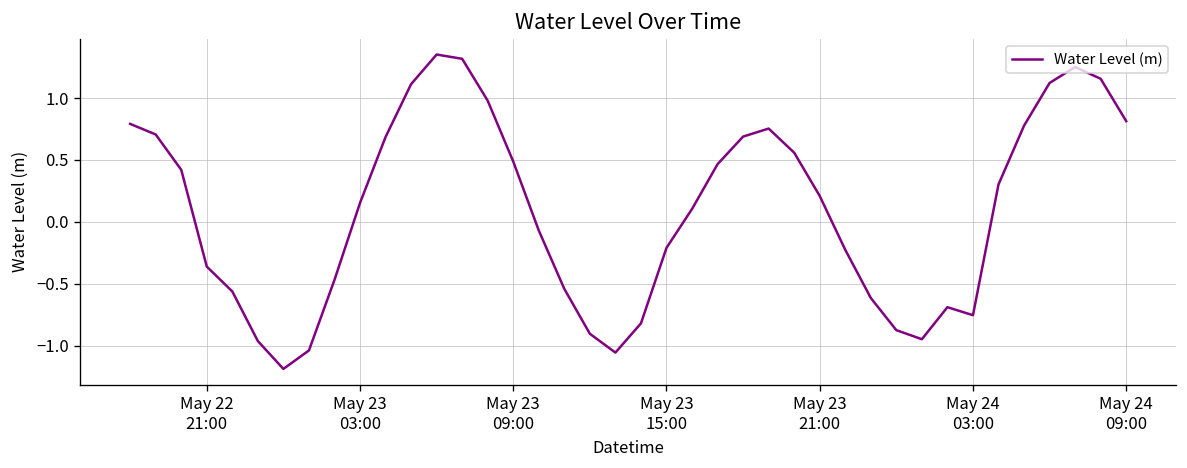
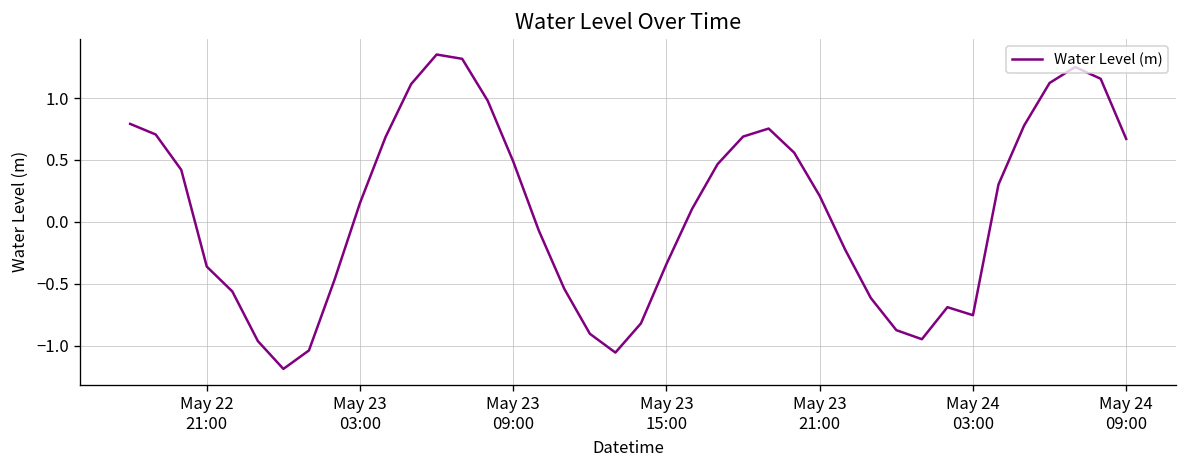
  {
    "May 22 21:00": -0.36,
    "May 23 03:00": 0.15,
    "May 23 09:00": 0.49,
-   "May 23 15:00": -0.21,
+   "May 23 15:00": -0.34,
    "May 23 21:00": 0.21,
    "May 24 03:00": -0.75,
-   "May 24 09:00": 0.81
+   "May 24 09:00": 0.67
  }
